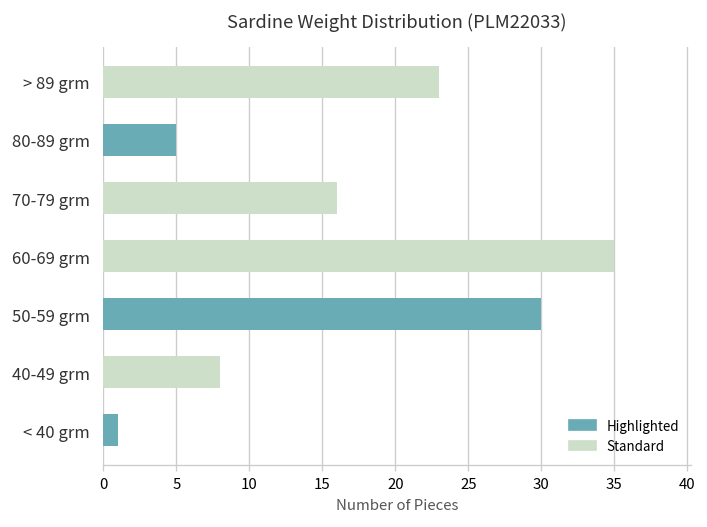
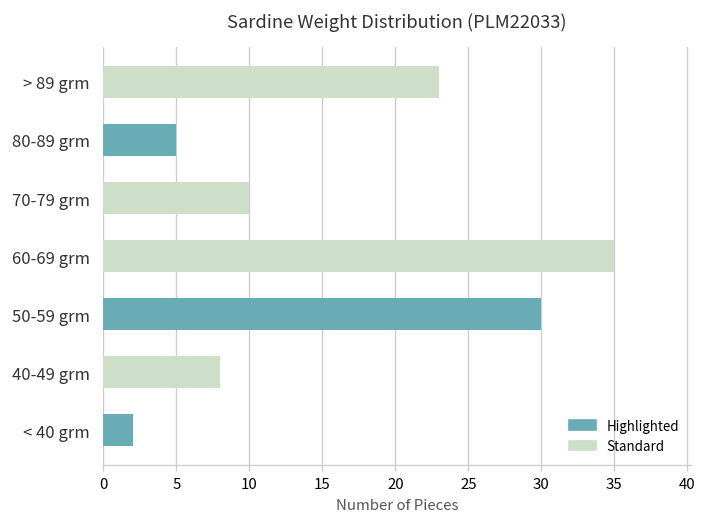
  {
    "Highlighted": {
      "80-89 grm": 5,
      "50-59 grm": 30,
-     "< 40 grm": 1
+     "< 40 grm": 2
    },
    "Standard": {
      "> 89 grm": 23,
-     "70-79 grm": 16,
+     "70-79 grm": 10,
      "60-69 grm": 35,
      "40-49 grm": 8
    }
  }
